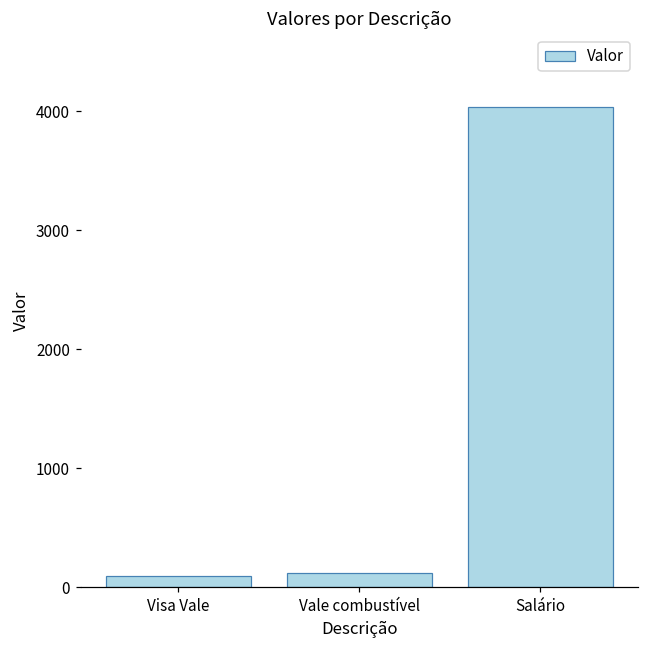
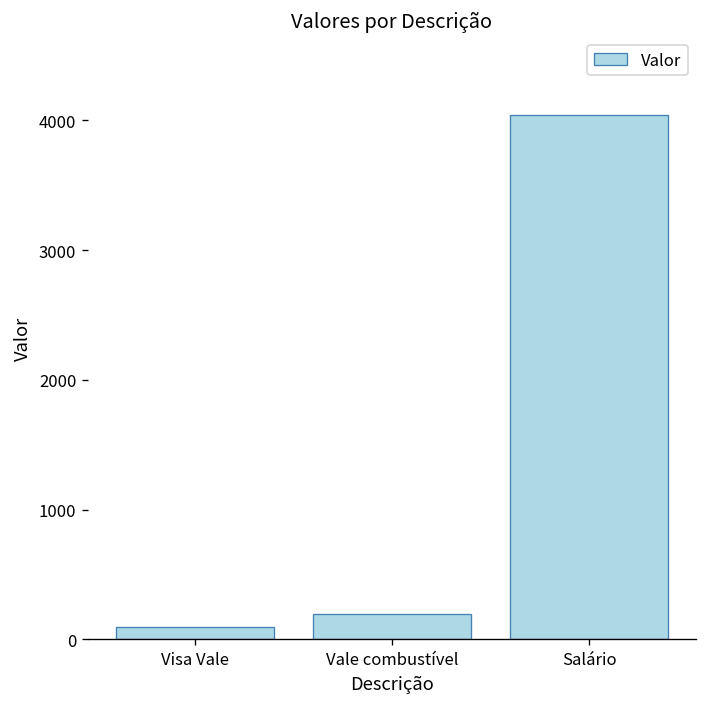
  {
    "Visa Vale": 90,
-   "Vale combustível": 120,
+   "Vale combustível": 200,
    "Salário": 4040
  }
